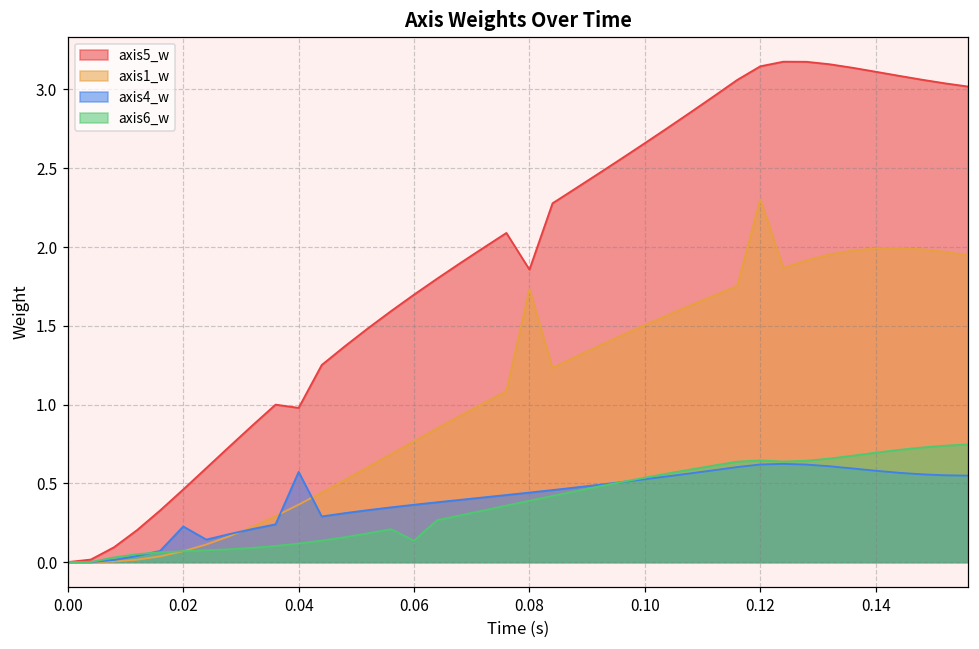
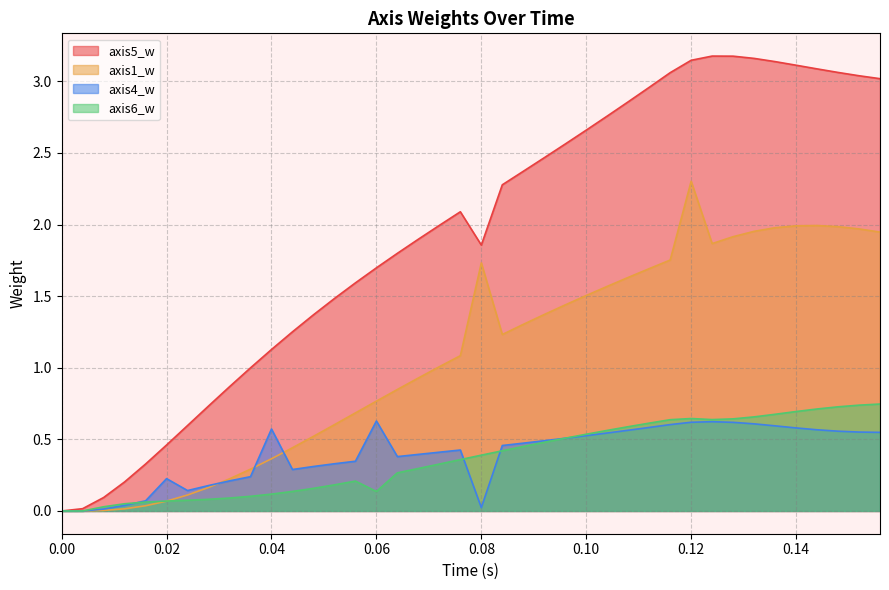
  {
    "axis5_w": {
      "0.02": 0.46,
-     "0.04": 0.98,
+     "0.04": 1.13,
      "0.06": 1.70,
      "0.08": 1.86,
      "0.10": 2.66,
      "0.12": 3.15,
      "0.14": 3.11
    },
    "axis1_w": {
      "0.04": 0.36,
      "0.06": 0.77,
      "0.08": 1.73,
      "0.10": 1.50,
      "0.12": 2.30,
      "0.14": 1.99
    },
    "axis4_w": {
      "0.02": 0.23,
      "0.04": 0.57,
-     "0.06": 0.36,
-     "0.08": 0.44,
+     "0.06": 0.63,
+     "0.08": 0.02,
      "0.12": 0.62,
      "0.14": 0.58
    },
    "axis6_w": {
      "0.04": 0.12,
      "0.06": 0.14,
      "0.08": 0.39,
      "0.12": 0.65,
      "0.14": 0.69
    }
  }
